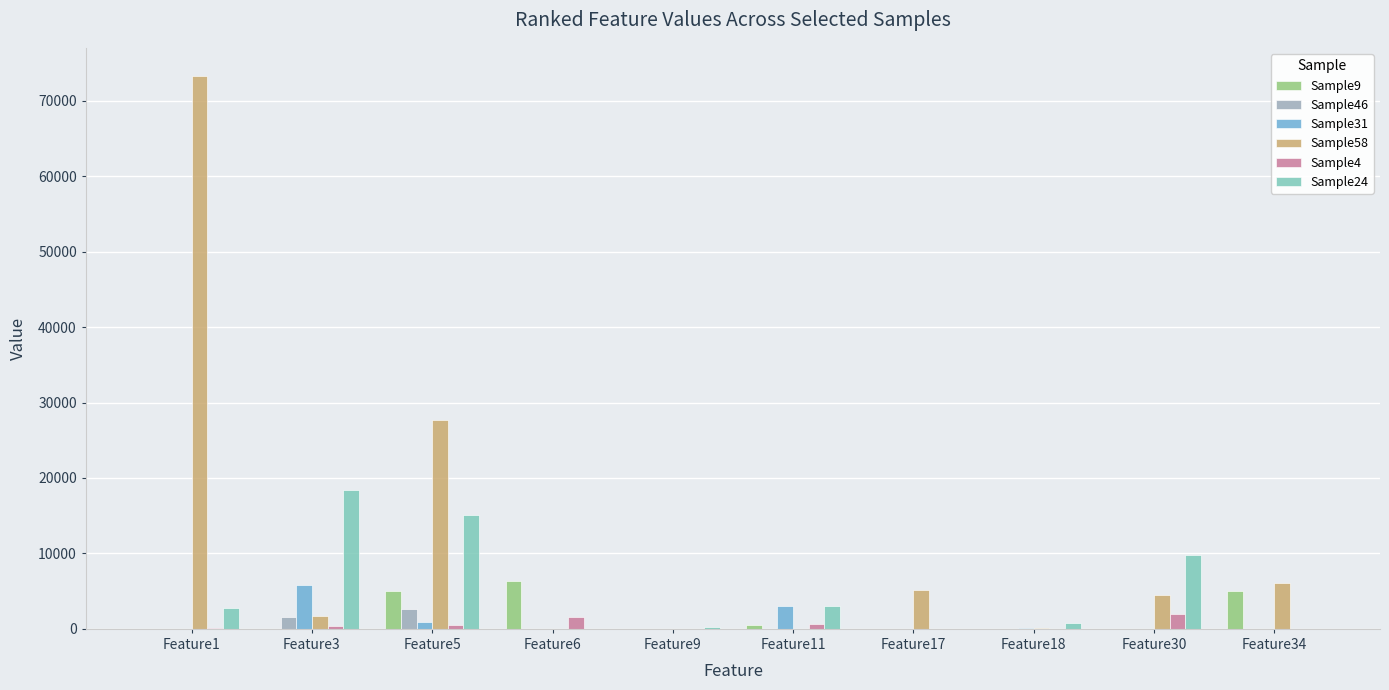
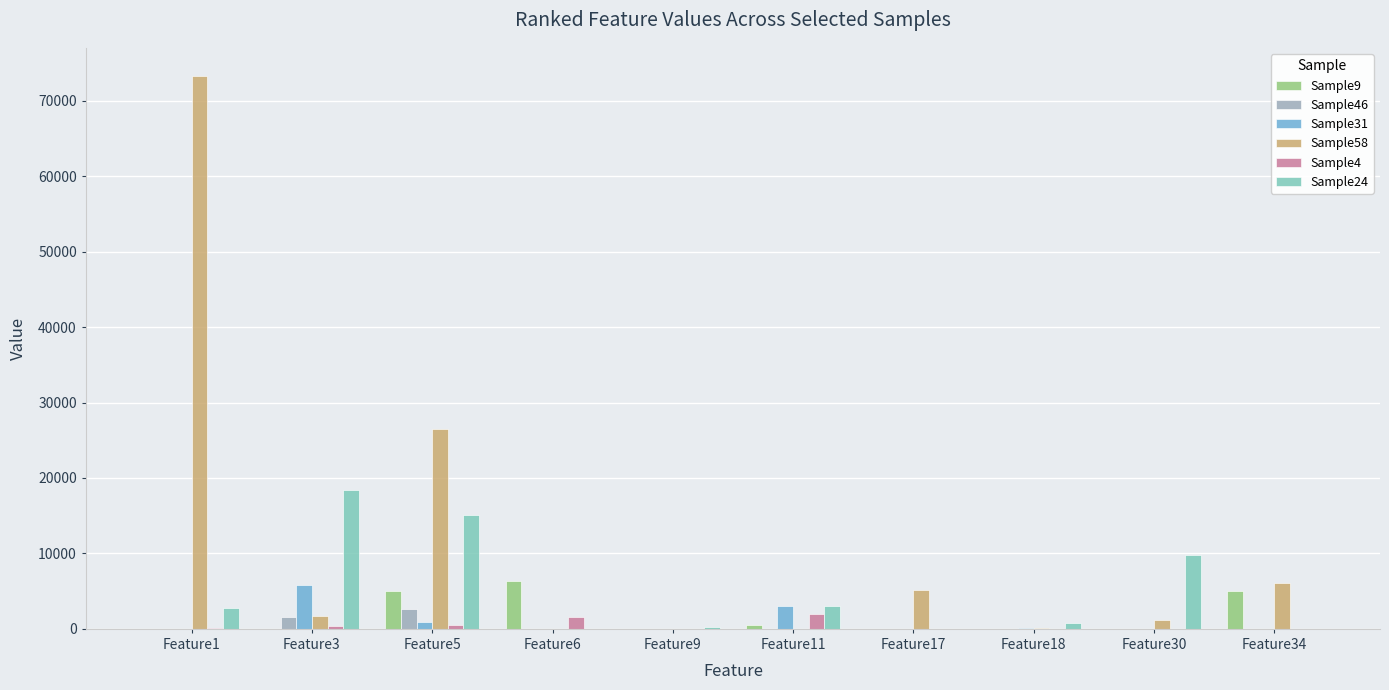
  {
    "Sample9": {
      "Feature1": 0,
      "Feature3": 0,
      "Feature5": 5000,
      "Feature6": 6000,
      "Feature9": 0,
      "Feature11": 1000,
      "Feature18": 0,
      "Feature30": 0,
      "Feature34": 5000
    },
    "Sample58": {
      "Feature1": 73000,
      "Feature3": 2000,
-     "Feature5": 28000,
+     "Feature5": 26000,
      "Feature6": 0,
      "Feature9": 0,
      "Feature11": 0,
      "Feature17": 5000,
-     "Feature30": 5000,
+     "Feature30": 1000,
      "Feature34": 6000
    },
    "Sample4": {
      "Feature3": 0,
      "Feature5": 0,
      "Feature6": 2000,
      "Feature9": 0,
-     "Feature11": 1000,
+     "Feature11": 2000,
      "Feature17": 0,
      "Feature18": 0,
-     "Feature30": 2000,
+     "Feature30": 0,
      "Feature34": 0
    }
  }
